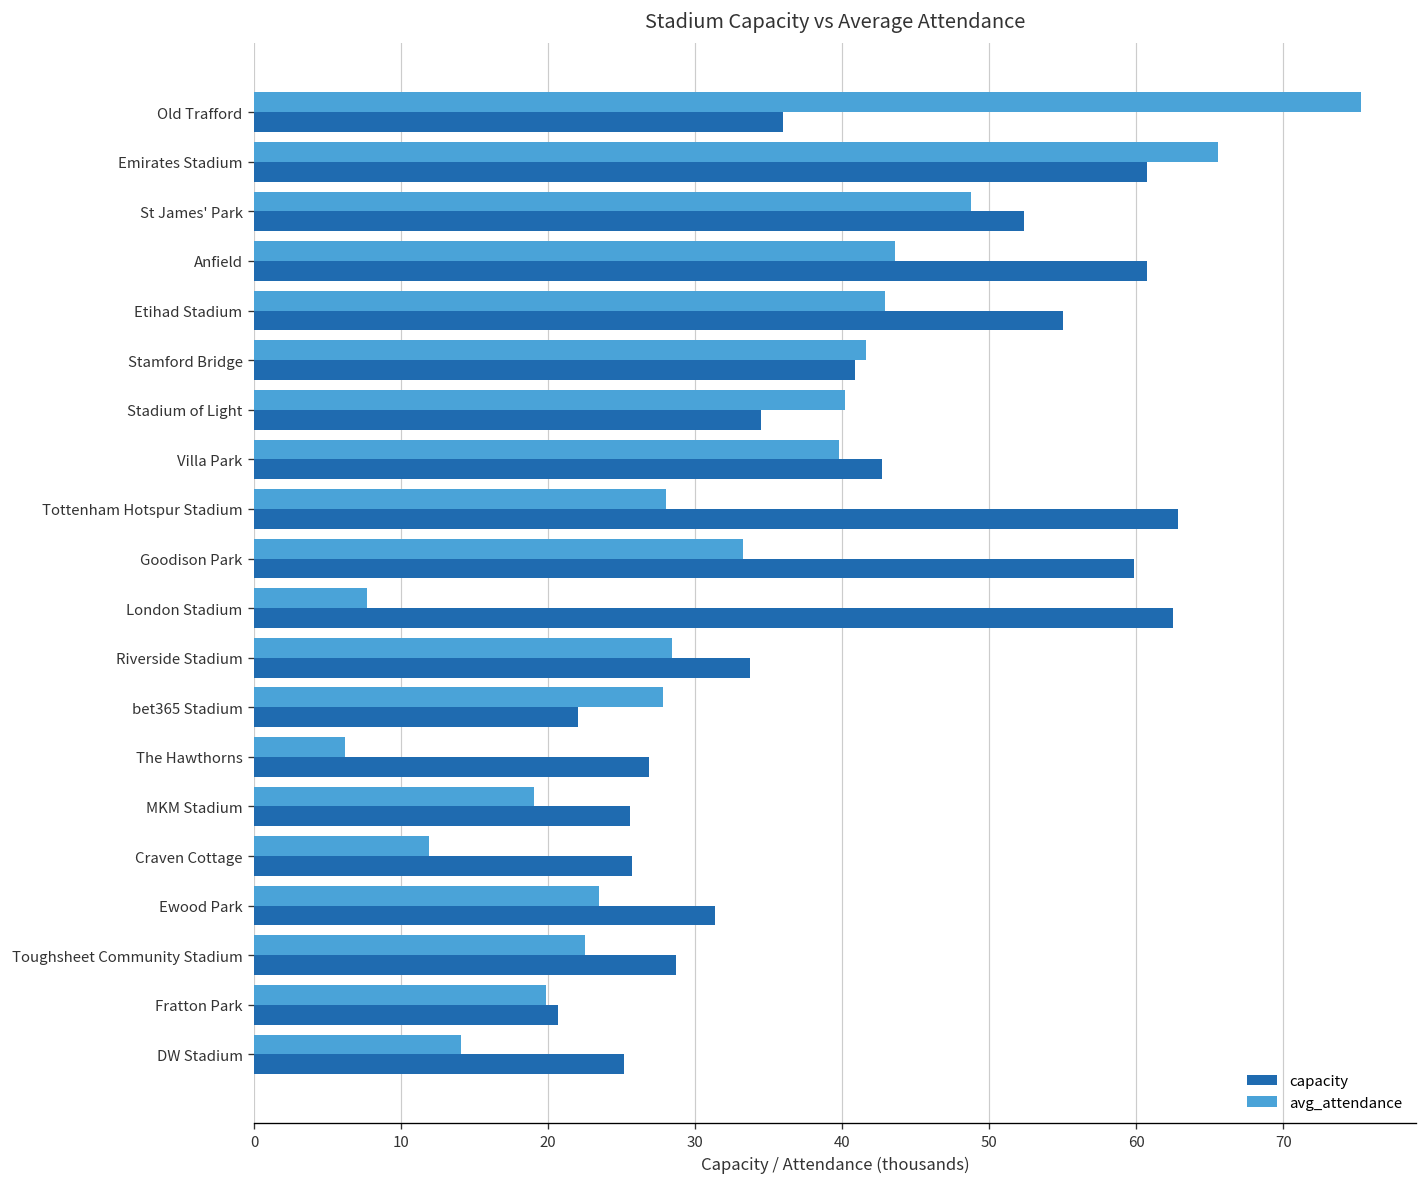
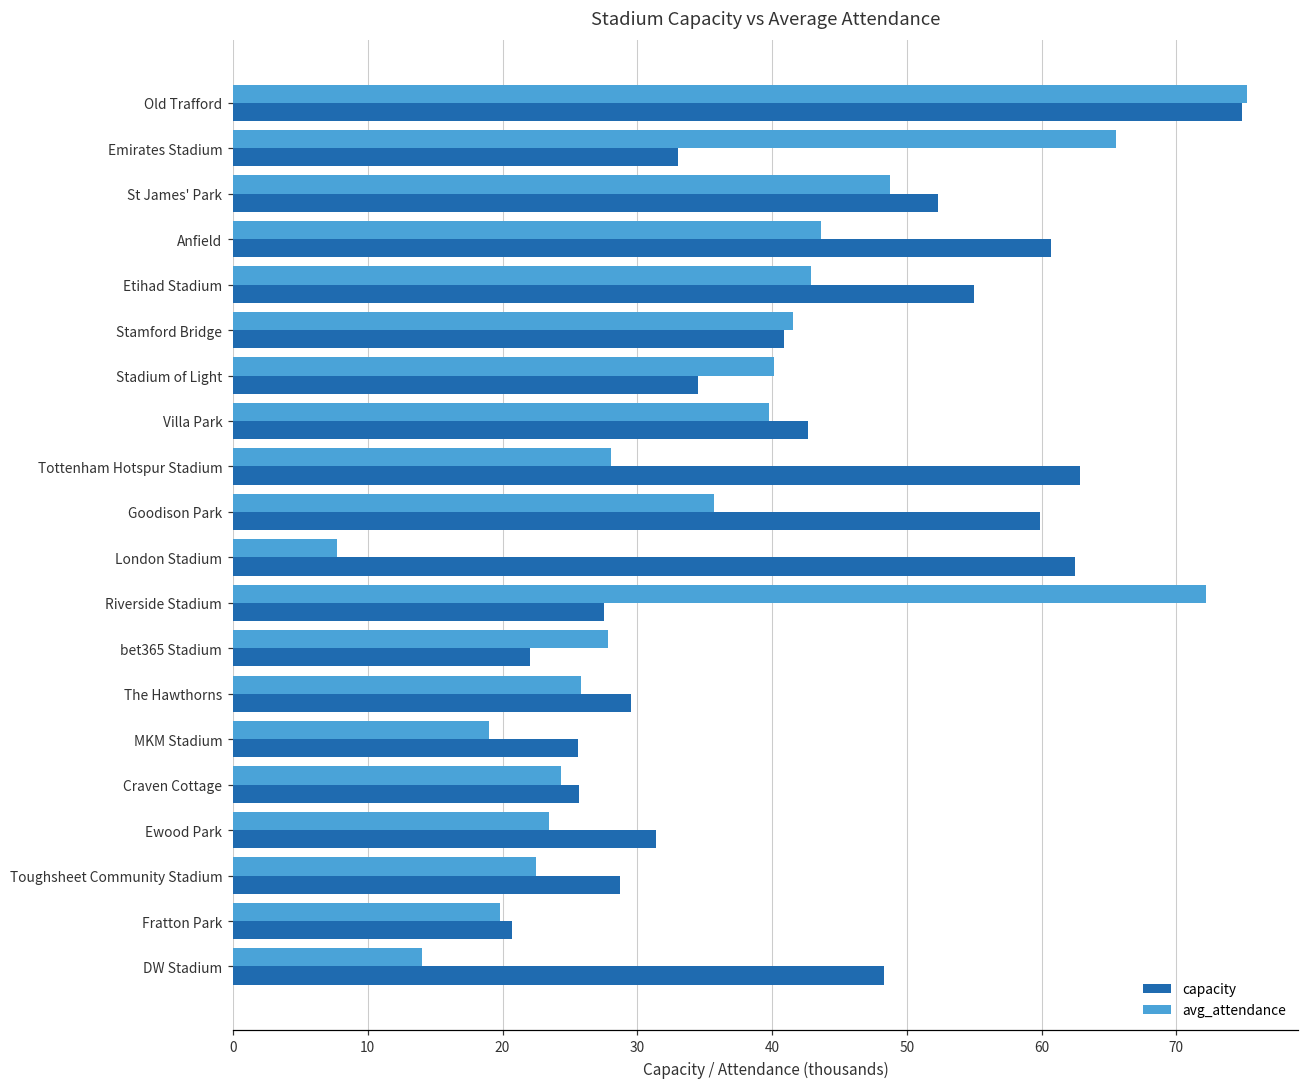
  {
    "capacity": {
-     "Old Trafford": 36.0,
-     "Emirates Stadium": 60.7,
+     "Old Trafford": 74.9,
+     "Emirates Stadium": 33.0,
      "St James' Park": 52.3,
      "Anfield": 60.7,
      "Etihad Stadium": 55.0,
      "Stamford Bridge": 40.9,
      "Stadium of Light": 34.5,
      "Villa Park": 42.7,
      "Tottenham Hotspur Stadium": 62.9,
      "Goodison Park": 59.9,
      "London Stadium": 62.5,
-     "Riverside Stadium": 33.7,
+     "Riverside Stadium": 27.5,
      "bet365 Stadium": 22.0,
-     "The Hawthorns": 26.9,
+     "The Hawthorns": 29.5,
      "MKM Stadium": 25.6,
      "Craven Cottage": 25.7,
      "Ewood Park": 31.4,
      "Toughsheet Community Stadium": 28.7,
      "Fratton Park": 20.7,
-     "DW Stadium": 25.1
+     "DW Stadium": 48.3
    },
    "avg_attendance": {
      "Old Trafford": 75.3,
      "Emirates Stadium": 65.6,
      "St James' Park": 48.8,
      "Anfield": 43.6,
      "Etihad Stadium": 42.9,
      "Stamford Bridge": 41.6,
      "Stadium of Light": 40.2,
      "Villa Park": 39.8,
      "Tottenham Hotspur Stadium": 28.0,
-     "Goodison Park": 33.2,
+     "Goodison Park": 35.7,
      "London Stadium": 7.7,
-     "Riverside Stadium": 28.4,
+     "Riverside Stadium": 72.2,
      "bet365 Stadium": 27.8,
-     "The Hawthorns": 6.2,
+     "The Hawthorns": 25.8,
      "MKM Stadium": 19.0,
-     "Craven Cottage": 11.9,
+     "Craven Cottage": 24.3,
      "Ewood Park": 23.5,
      "Toughsheet Community Stadium": 22.5,
      "Fratton Park": 19.8,
      "DW Stadium": 14.1
    }
  }
